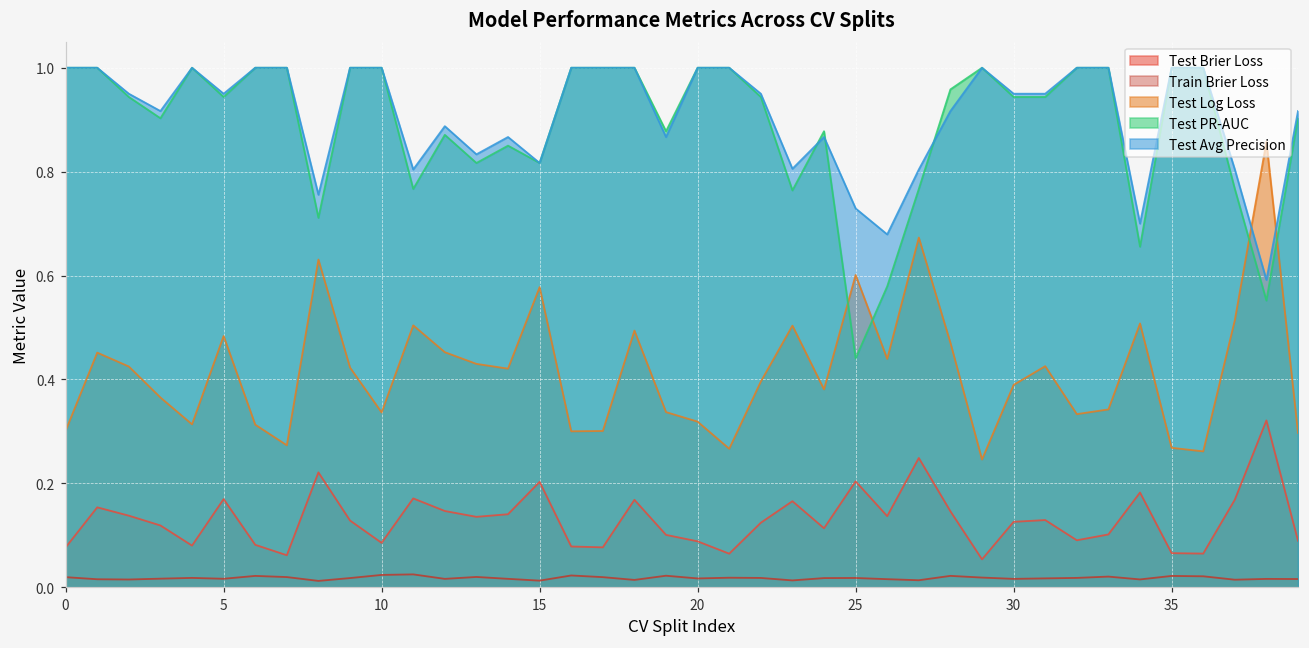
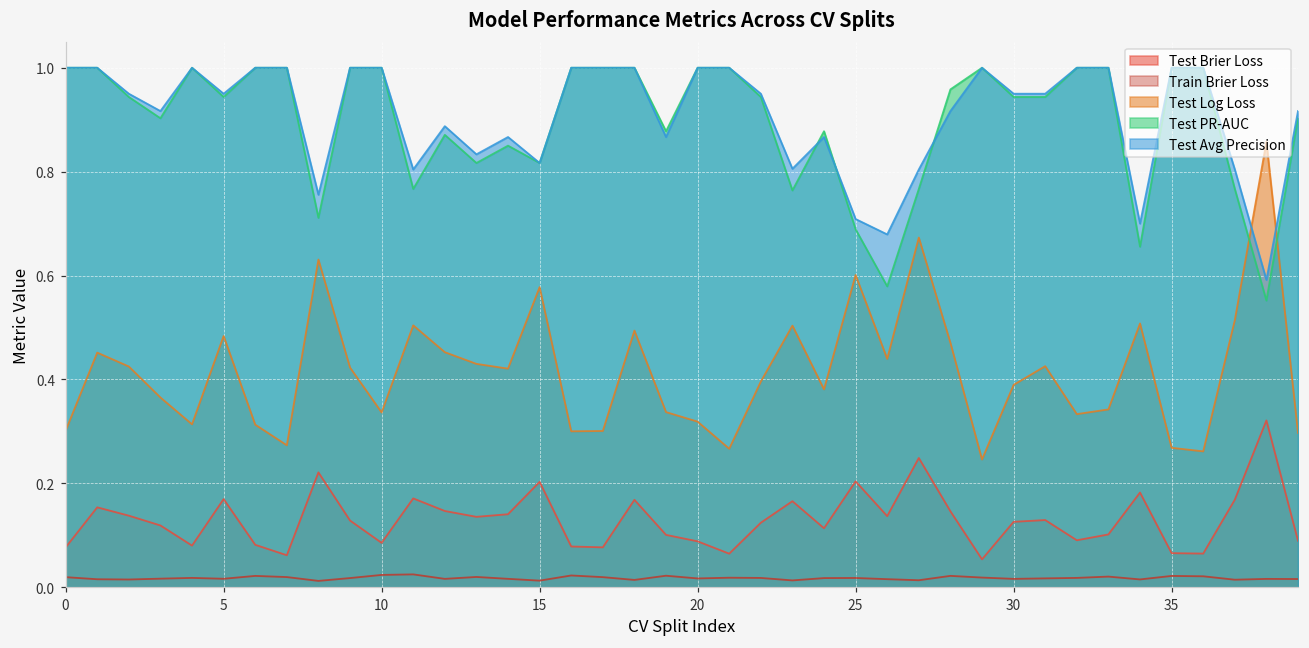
  {
    "Test PR-AUC": {
      "5": 0.94,
-     "25": 0.44,
+     "25": 0.69,
      "30": 0.94
    },
    "Test Avg Precision": {
      "5": 0.95,
-     "25": 0.73,
+     "25": 0.71,
      "30": 0.95
    }
  }
